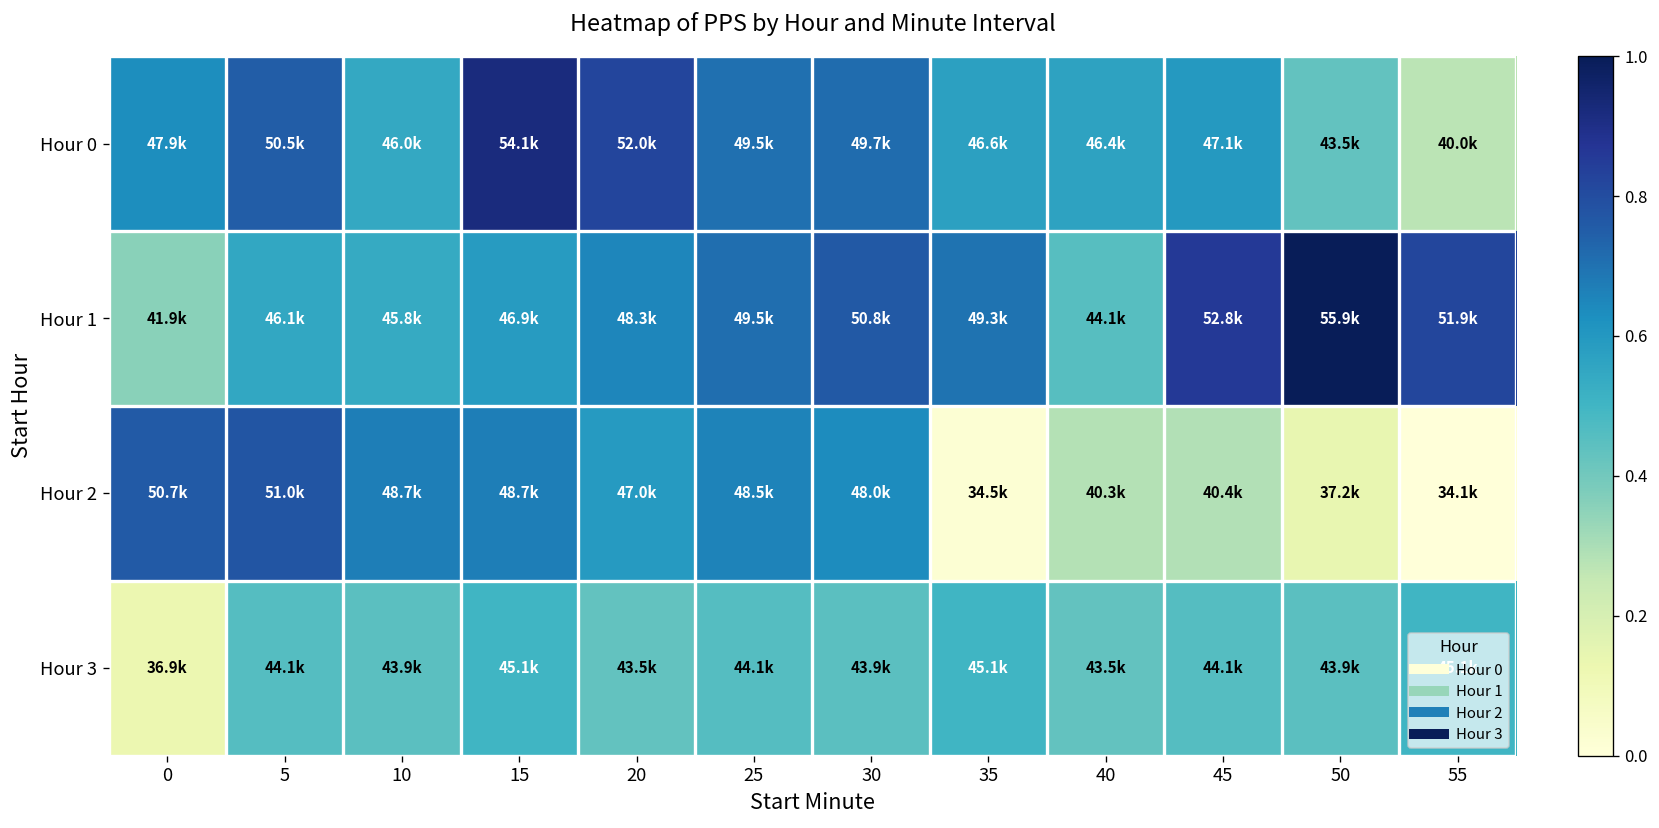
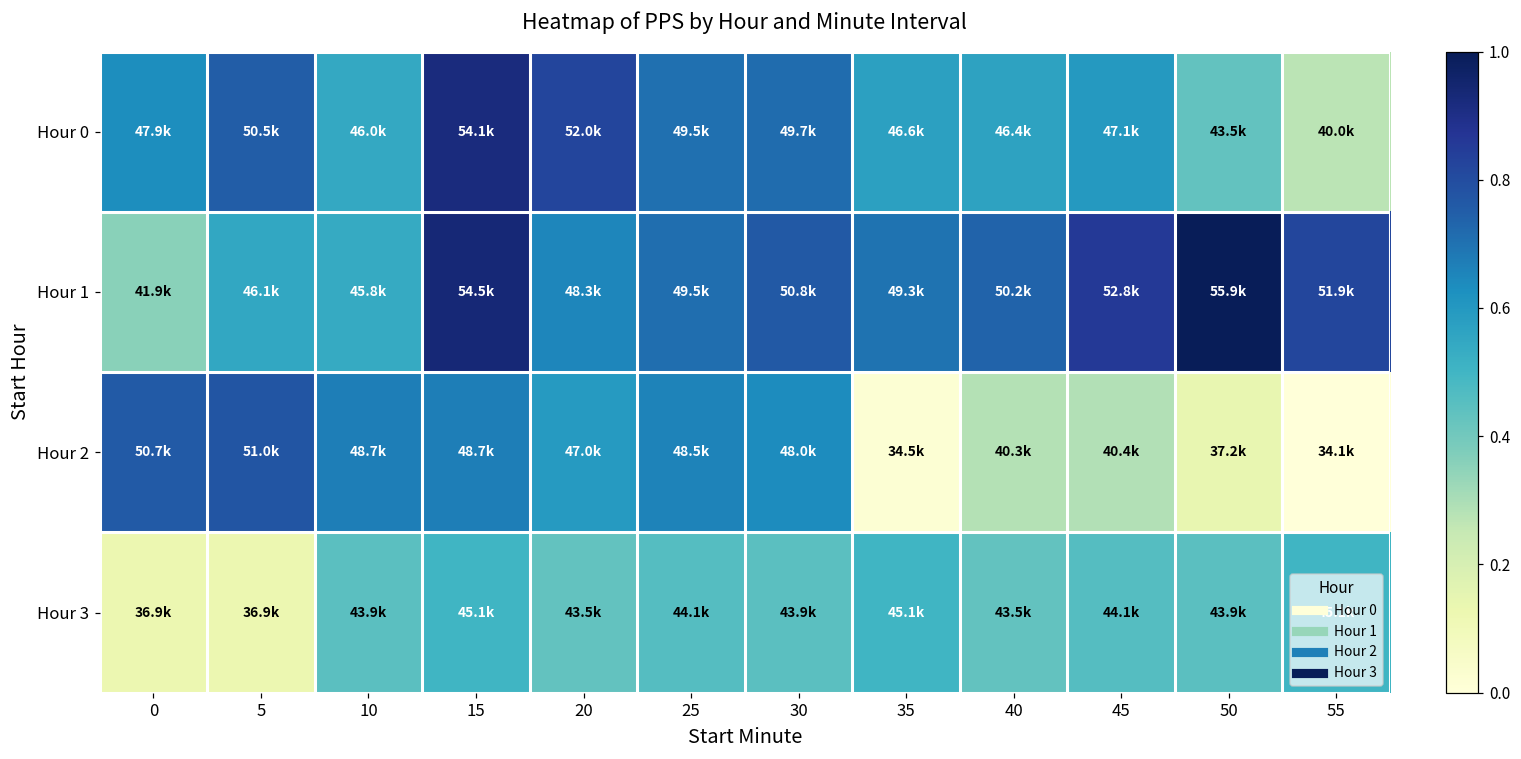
  {
    "Hour 0": {
      "0": "47.9k",
      "5": "50.5k",
      "10": "46.0k",
      "15": "54.1k",
      "20": "52.0k",
      "25": "49.5k",
      "30": "49.7k",
      "35": "46.6k",
      "40": "46.4k",
      "45": "47.1k",
      "50": "43.5k",
      "55": "40.0k"
    },
    "Hour 1": {
      "0": "41.9k",
      "5": "46.1k",
      "10": "45.8k",
-     "15": "46.9k",
+     "15": "54.5k",
      "20": "48.3k",
      "25": "49.5k",
      "30": "50.8k",
      "35": "49.3k",
-     "40": "44.1k",
+     "40": "50.2k",
      "45": "52.8k",
      "50": "55.9k",
      "55": "51.9k"
    },
    "Hour 2": {
      "0": "50.7k",
      "5": "51.0k",
      "10": "48.7k",
      "15": "48.7k",
      "20": "47.0k",
      "25": "48.5k",
      "30": "48.0k",
      "35": "34.5k",
      "40": "40.3k",
      "45": "40.4k",
      "50": "37.2k",
      "55": "34.1k"
    },
    "Hour 3": {
      "0": "36.9k",
-     "5": "44.1k",
+     "5": "36.9k",
      "10": "43.9k",
      "15": "45.1k",
      "20": "43.5k",
      "25": "44.1k",
      "30": "43.9k",
      "35": "45.1k",
      "40": "43.5k",
      "45": "44.1k",
      "50": "43.9k"
    }
  }
